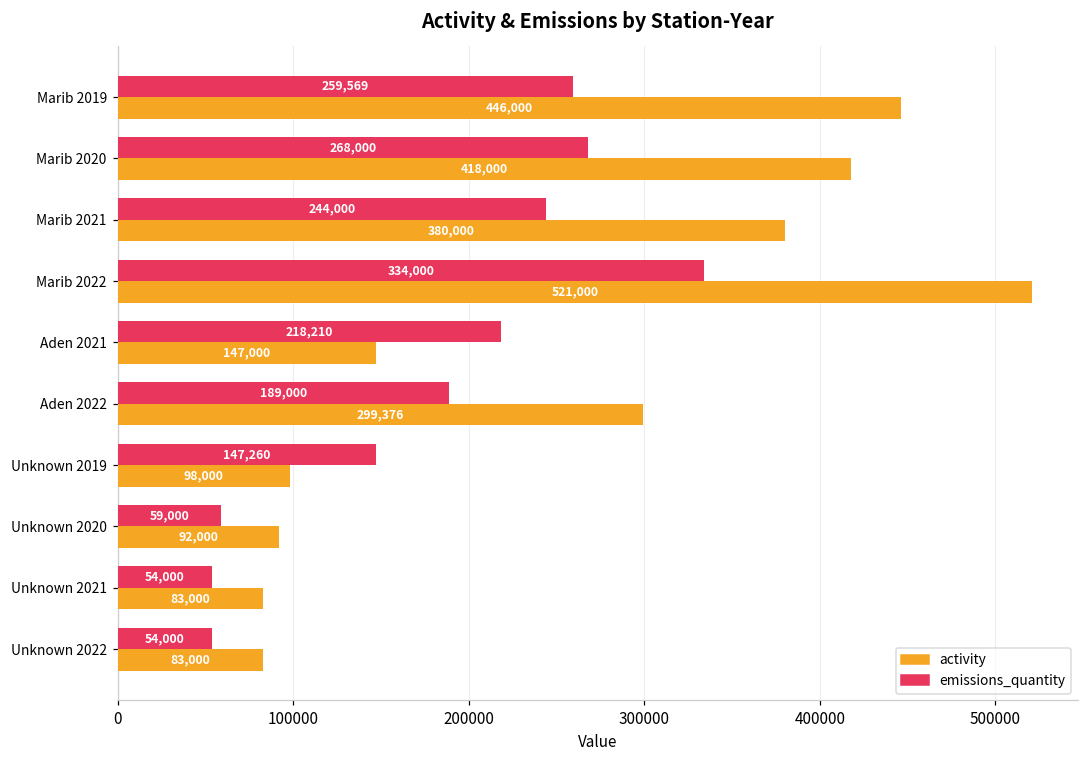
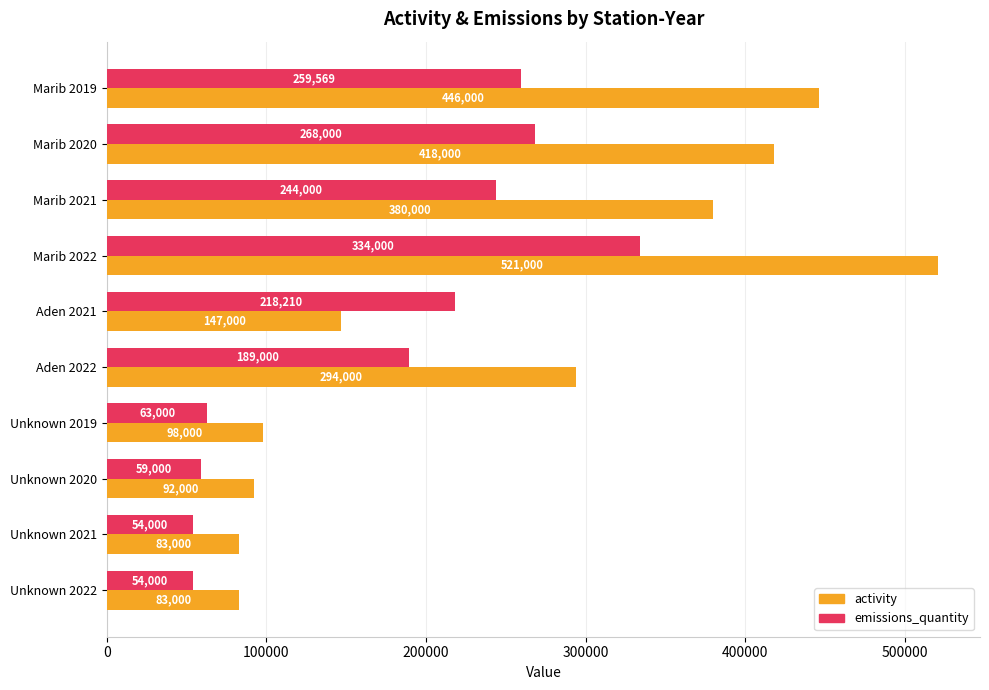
  {
    "activity": {
      "Marib 2019": "446,000",
      "Marib 2020": "418,000",
      "Marib 2021": "380,000",
      "Marib 2022": "521,000",
      "Aden 2021": "147,000",
-     "Aden 2022": "299,376",
+     "Aden 2022": "294,000",
      "Unknown 2019": "98,000",
      "Unknown 2020": "92,000",
      "Unknown 2021": "83,000",
      "Unknown 2022": "83,000"
    },
    "emissions_quantity": {
      "Marib 2019": "259,569",
      "Marib 2020": "268,000",
      "Marib 2021": "244,000",
      "Marib 2022": "334,000",
      "Aden 2021": "218,210",
      "Aden 2022": "189,000",
-     "Unknown 2019": "147,260",
+     "Unknown 2019": "63,000",
      "Unknown 2020": "59,000",
      "Unknown 2021": "54,000",
      "Unknown 2022": "54,000"
    }
  }
